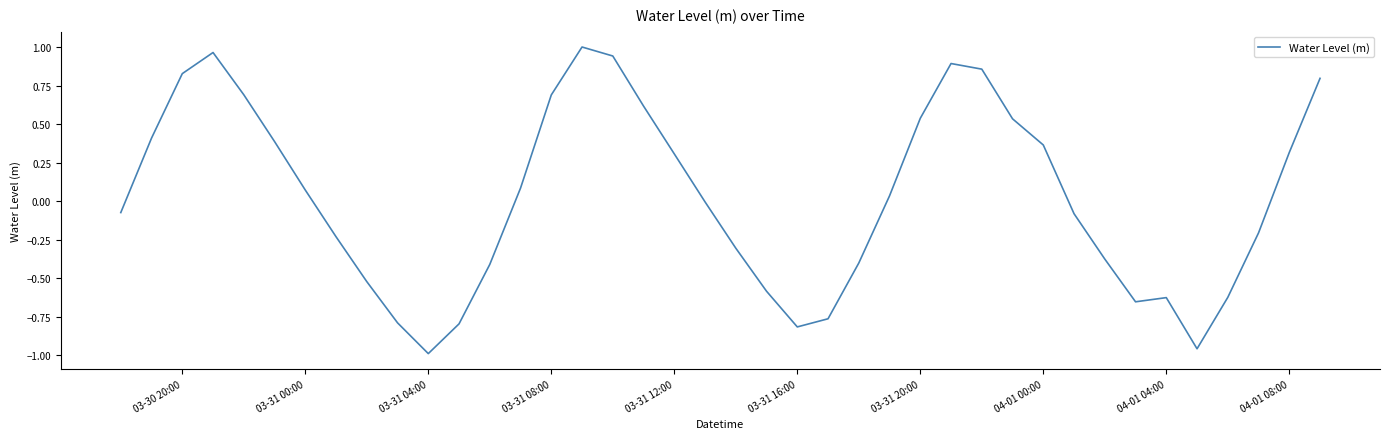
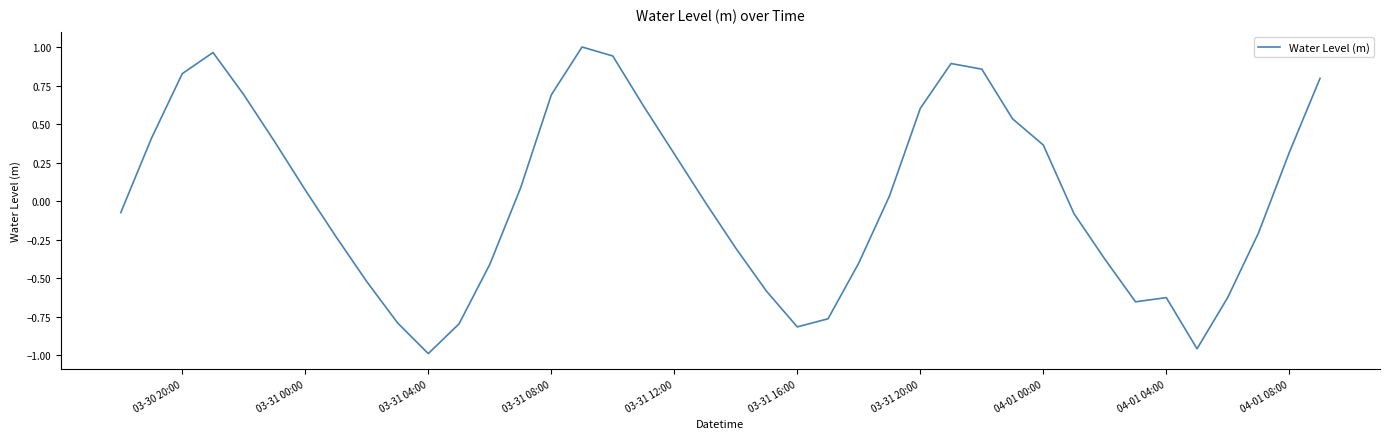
  {
    "03-30 20:00": 0.83,
    "03-31 00:00": 0.07,
    "03-31 04:00": -0.99,
    "03-31 08:00": 0.69,
    "03-31 12:00": 0.31,
    "03-31 16:00": -0.81,
-   "03-31 20:00": 0.54,
+   "03-31 20:00": 0.60,
    "04-01 00:00": 0.37,
    "04-01 04:00": -0.62,
    "04-01 08:00": 0.32
  }
